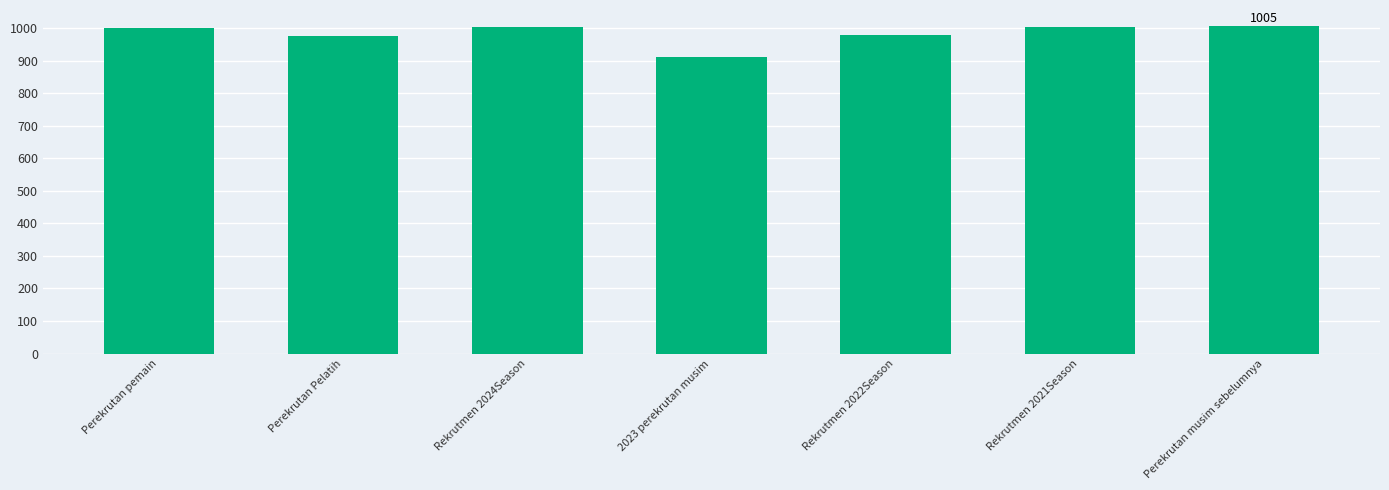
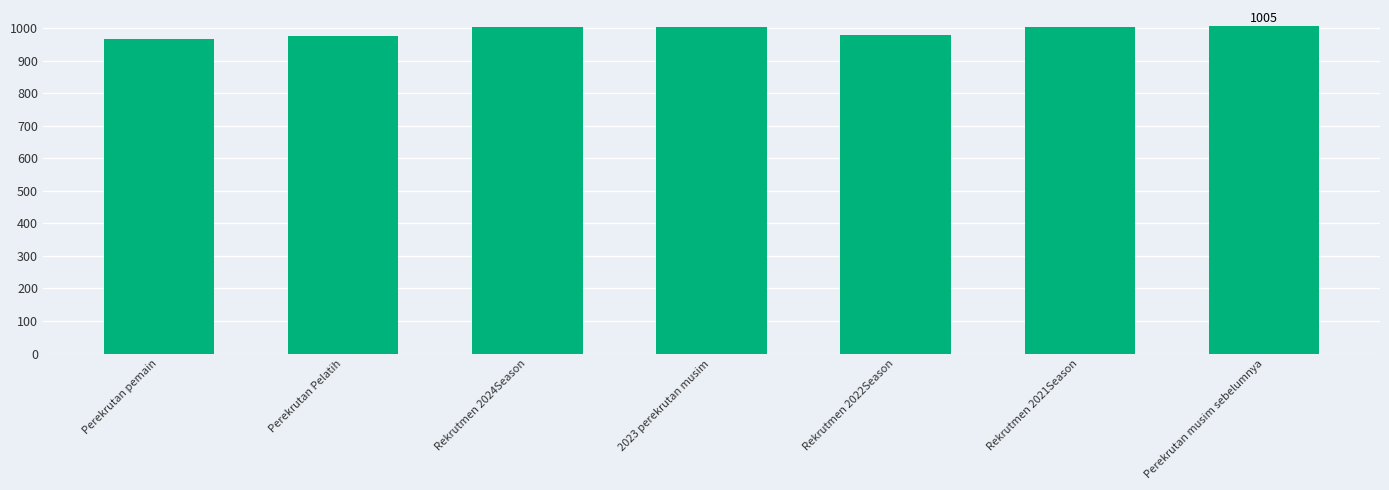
  {
-   "Perekrutan pemain": 1000,
+   "Perekrutan pemain": 970,
    "Perekrutan Pelatih": 980,
    "Rekrutmen 2024Season": 1000,
-   "2023 perekrutan musim": 910,
+   "2023 perekrutan musim": 1000,
    "Rekrutmen 2022Season": 980,
    "Rekrutmen 2021Season": 1000
  }
